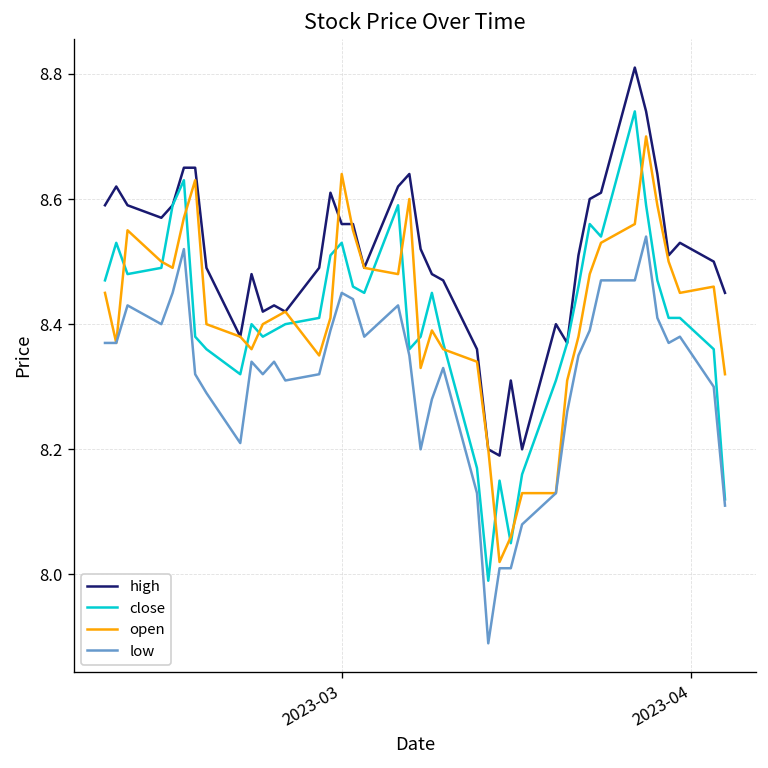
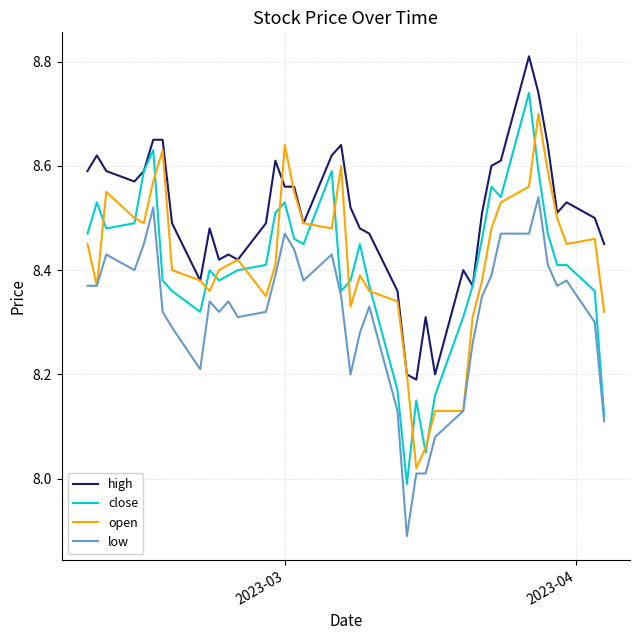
  {
    "high": {
      "2023-03": 8.56
    },
    "close": {
      "2023-03": 8.53
    },
    "open": {
      "2023-03": 8.64
    },
    "low": {
-     "2023-03": 8.45
+     "2023-03": 8.47
    }
  }
